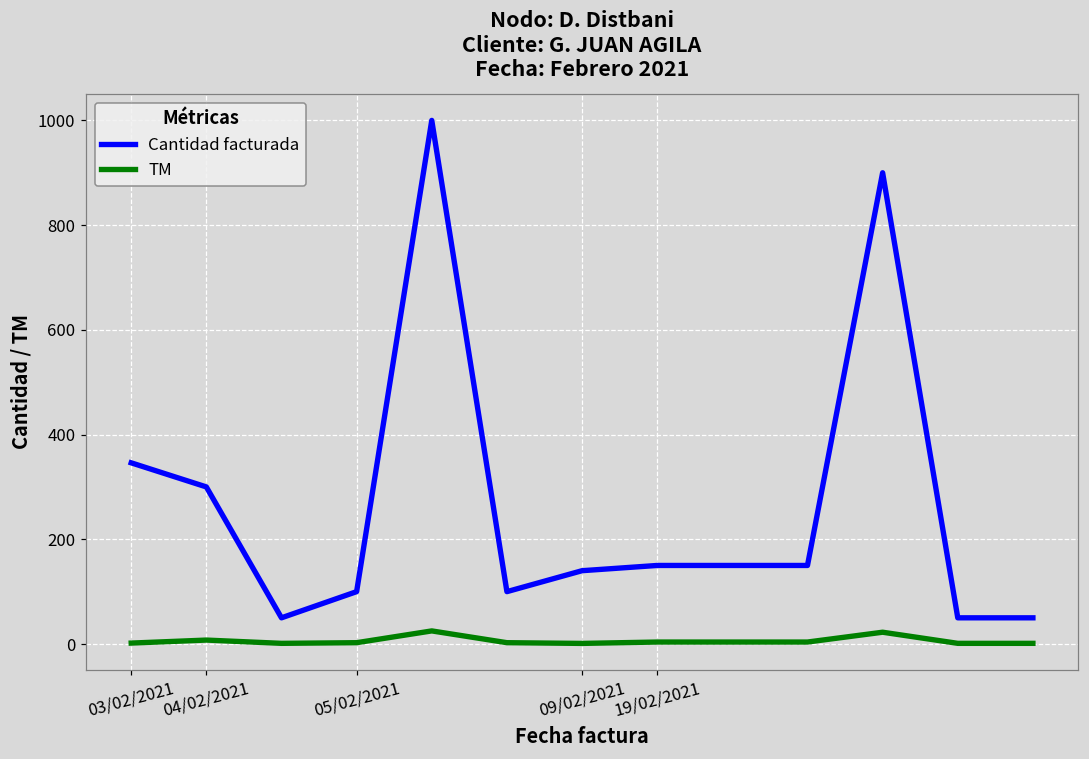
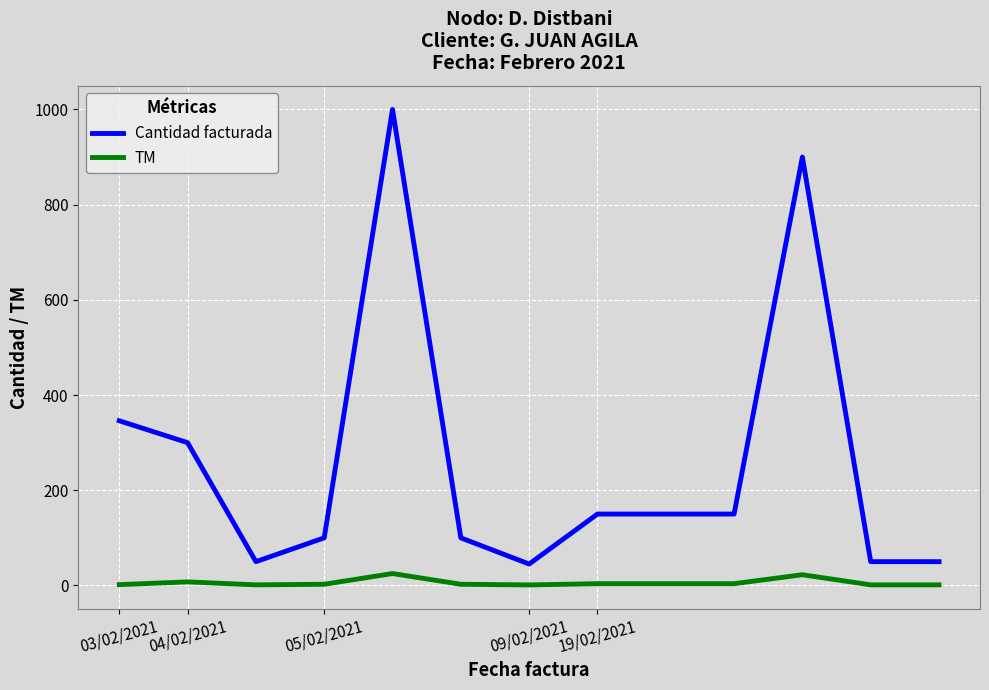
  {
    "Cantidad facturada": {
      "03/02/2021": 350,
-     "09/02/2021": 140
+     "09/02/2021": 50
    },
    "TM": {
      "03/02/2021": 0,
      "09/02/2021": 0
    }
  }
